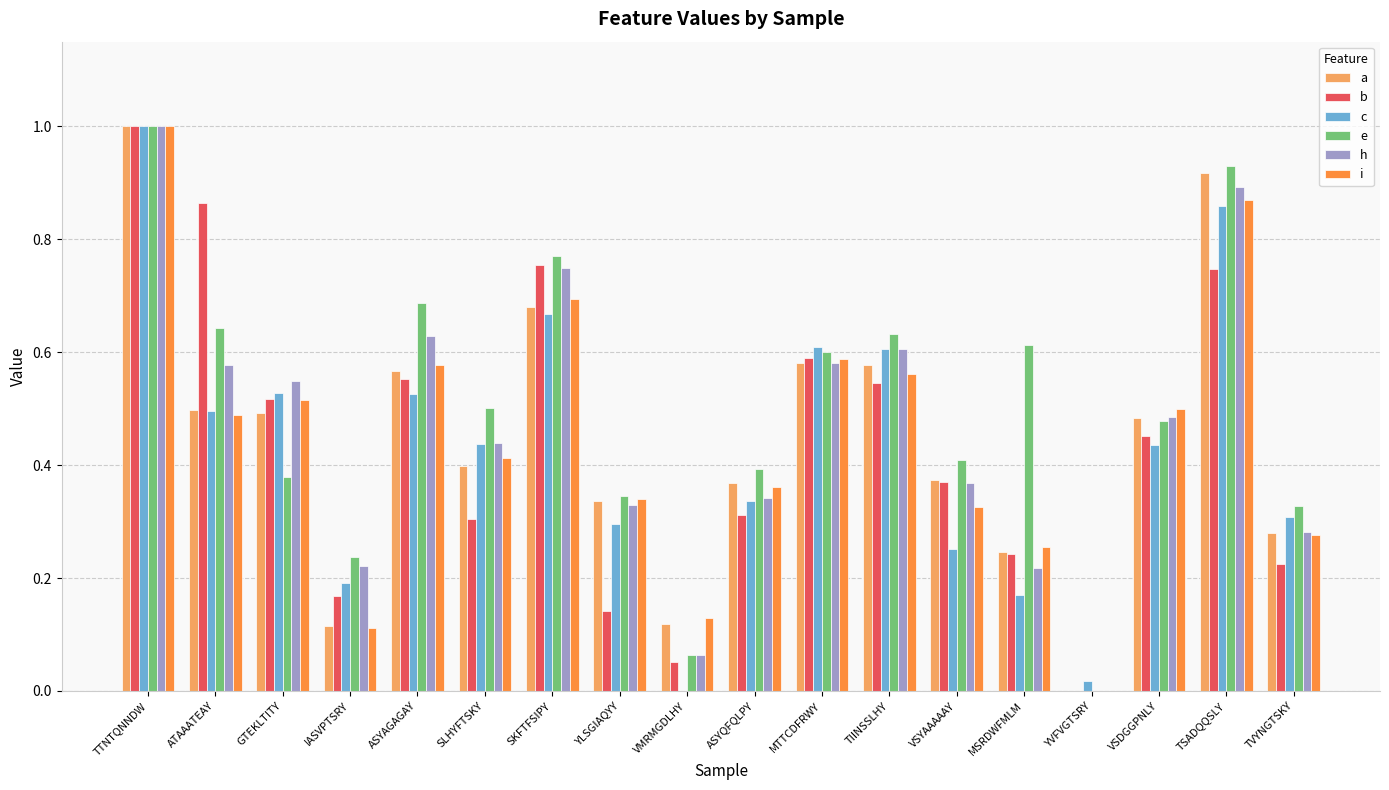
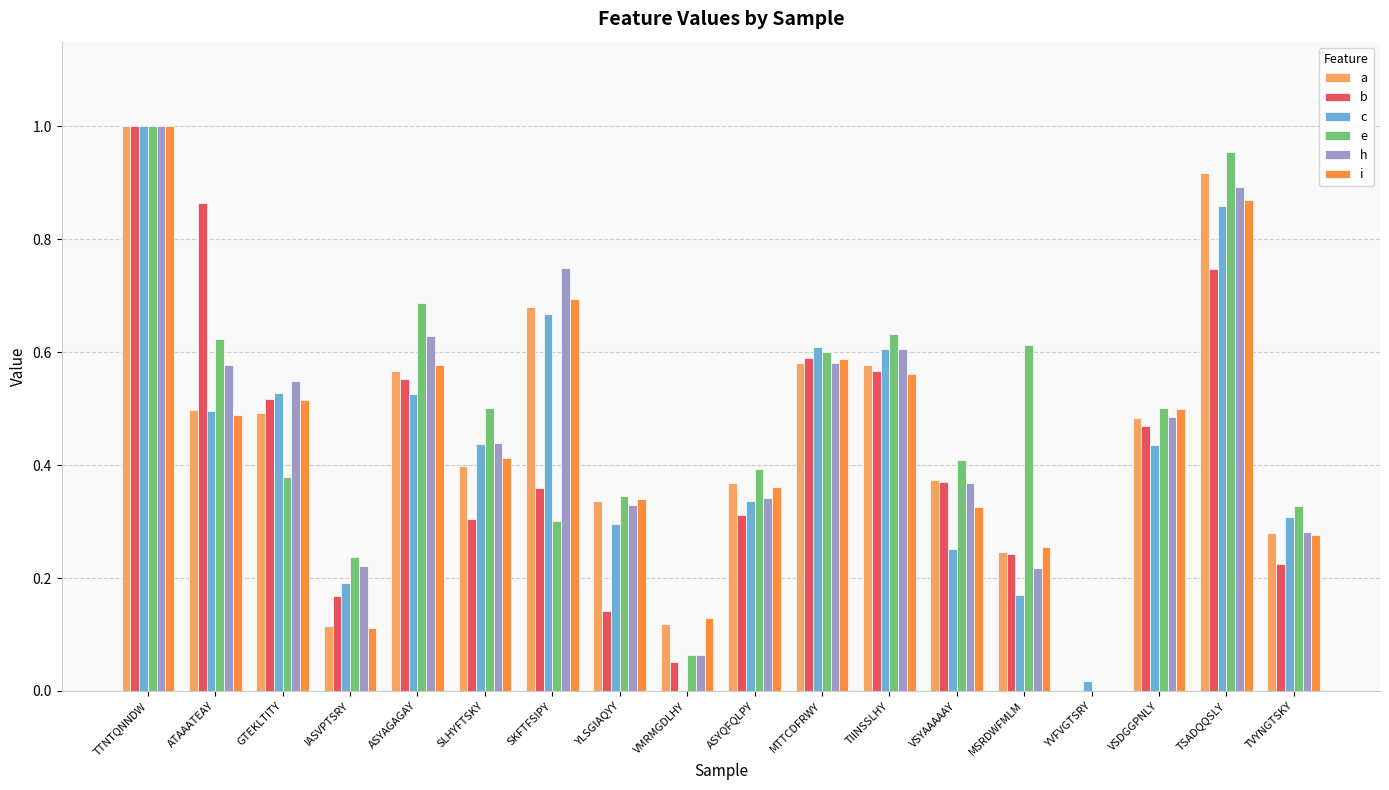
  {
    "b": {
      "TTNTQNNDW": 1.00,
      "ATAAATEAY": 0.86,
      "GTEKLTITY": 0.52,
      "IASVPTSRY": 0.17,
      "ASYAGAGAY": 0.55,
      "SLHYFTSKY": 0.30,
-     "SKFTFSIPY": 0.75,
+     "SKFTFSIPY": 0.36,
      "YLSGIAQYY": 0.14,
      "VMRMGDLHY": 0.05,
      "ASYQFQLPY": 0.31,
      "MTTCDFRWY": 0.59,
-     "TIINSSLHY": 0.55,
+     "TIINSSLHY": 0.57,
      "VSYAAAAAY": 0.37,
      "MSRDWFMLM": 0.24,
      "YVFVGTSRY": 0.00,
-     "VSDGGPNLY": 0.45,
+     "VSDGGPNLY": 0.47,
      "TSADQQSLY": 0.75,
      "TVYNGTSKY": 0.23
    },
    "e": {
      "TTNTQNNDW": 1.00,
-     "ATAAATEAY": 0.64,
+     "ATAAATEAY": 0.62,
      "GTEKLTITY": 0.38,
      "IASVPTSRY": 0.24,
      "ASYAGAGAY": 0.69,
      "SLHYFTSKY": 0.50,
-     "SKFTFSIPY": 0.77,
+     "SKFTFSIPY": 0.30,
      "YLSGIAQYY": 0.35,
      "VMRMGDLHY": 0.06,
      "ASYQFQLPY": 0.39,
      "MTTCDFRWY": 0.60,
      "TIINSSLHY": 0.63,
      "VSYAAAAAY": 0.41,
      "MSRDWFMLM": 0.61,
      "YVFVGTSRY": 0.00,
-     "VSDGGPNLY": 0.48,
-     "TSADQQSLY": 0.93,
+     "VSDGGPNLY": 0.50,
+     "TSADQQSLY": 0.95,
      "TVYNGTSKY": 0.33
    }
  }
